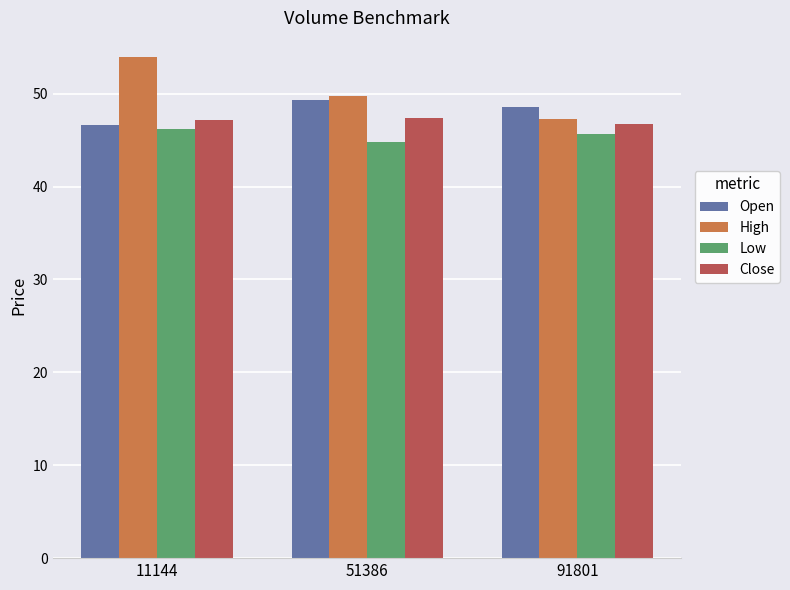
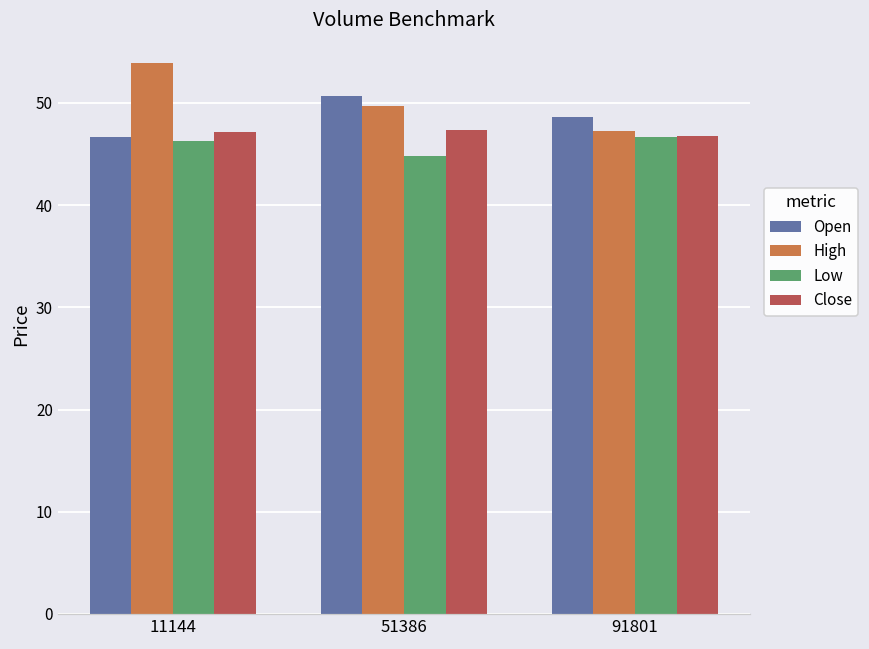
  {
    "Open": {
      "11144": 47,
-     "51386": 49,
+     "51386": 51,
      "91801": 49
    },
    "Low": {
      "11144": 46,
      "51386": 45,
-     "91801": 46
+     "91801": 47
    }
  }
